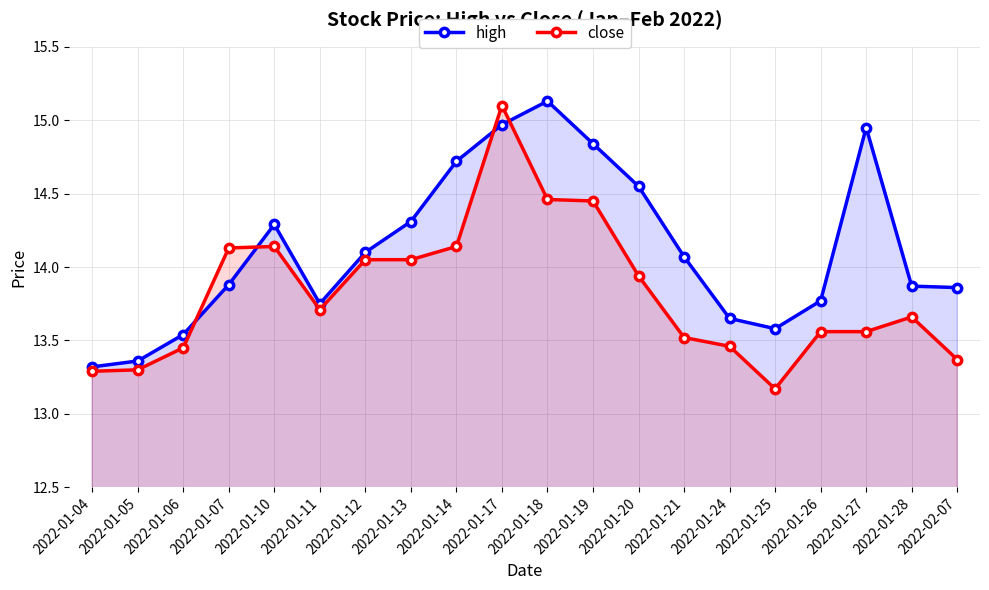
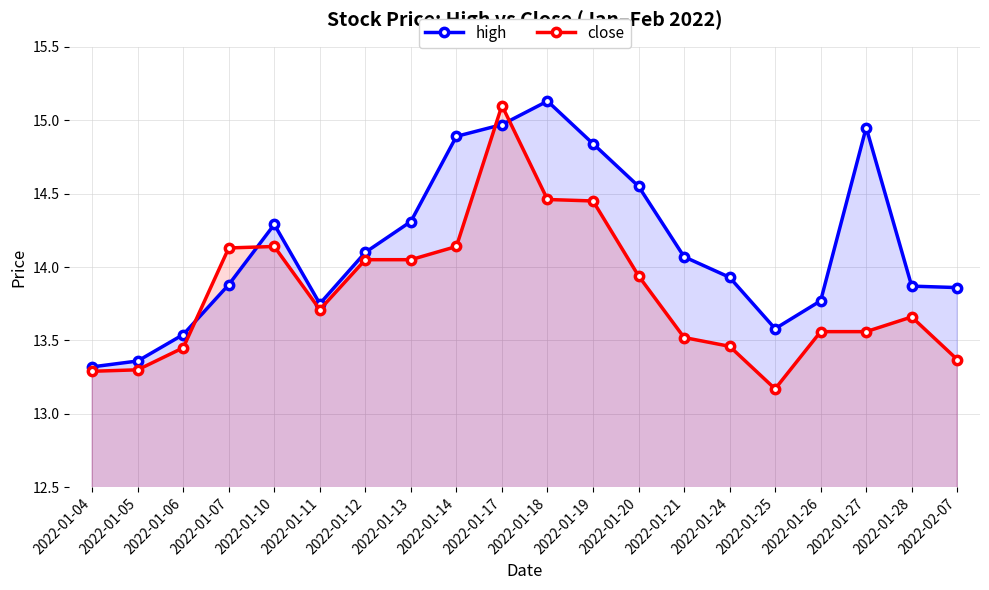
  {
    "high": {
      "2022-01-04": 13.32,
      "2022-01-05": 13.36,
      "2022-01-06": 13.54,
      "2022-01-07": 13.88,
      "2022-01-10": 14.29,
      "2022-01-11": 13.75,
      "2022-01-12": 14.10,
      "2022-01-13": 14.31,
-     "2022-01-14": 14.72,
+     "2022-01-14": 14.89,
      "2022-01-17": 14.97,
      "2022-01-18": 15.13,
      "2022-01-19": 14.84,
      "2022-01-20": 14.55,
      "2022-01-21": 14.07,
-     "2022-01-24": 13.65,
+     "2022-01-24": 13.93,
      "2022-01-25": 13.58,
      "2022-01-26": 13.77,
      "2022-01-27": 14.95,
      "2022-01-28": 13.87,
      "2022-02-07": 13.86
    },
    "close": {
      "2022-01-04": 13.29,
      "2022-01-05": 13.30,
      "2022-01-06": 13.45,
      "2022-01-07": 14.13,
      "2022-01-10": 14.14,
      "2022-01-11": 13.71,
      "2022-01-12": 14.05,
      "2022-01-13": 14.05,
      "2022-01-14": 14.14,
      "2022-01-17": 15.10,
      "2022-01-18": 14.46,
      "2022-01-19": 14.45,
      "2022-01-20": 13.94,
      "2022-01-21": 13.52,
      "2022-01-24": 13.46,
      "2022-01-25": 13.17,
      "2022-01-26": 13.56,
      "2022-01-27": 13.56,
      "2022-01-28": 13.66,
      "2022-02-07": 13.37
    }
  }
